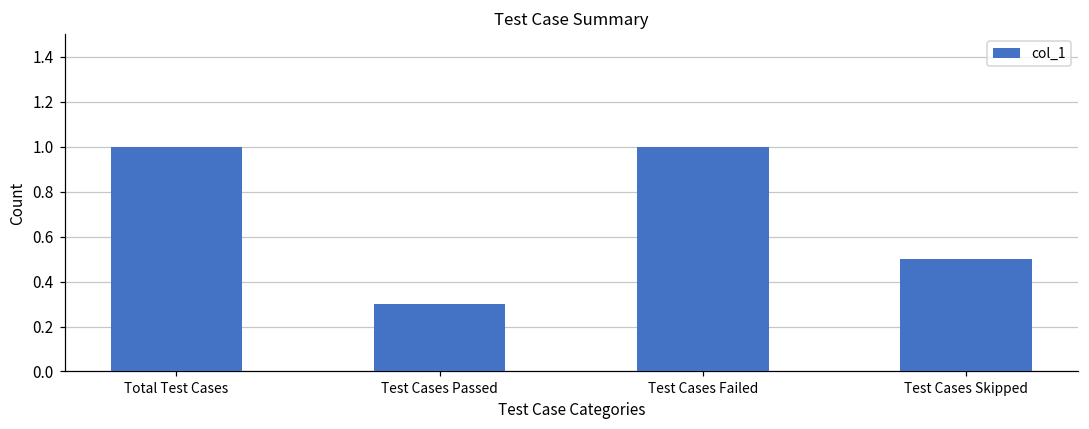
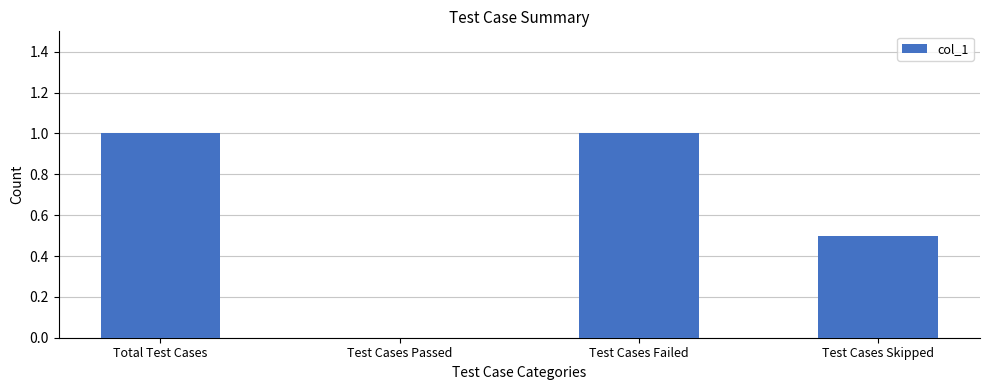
  {
    "Total Test Cases": 1.0,
-   "Test Cases Passed": 0.3,
+   "Test Cases Passed": 0.0,
    "Test Cases Failed": 1.0,
    "Test Cases Skipped": 0.5
  }
